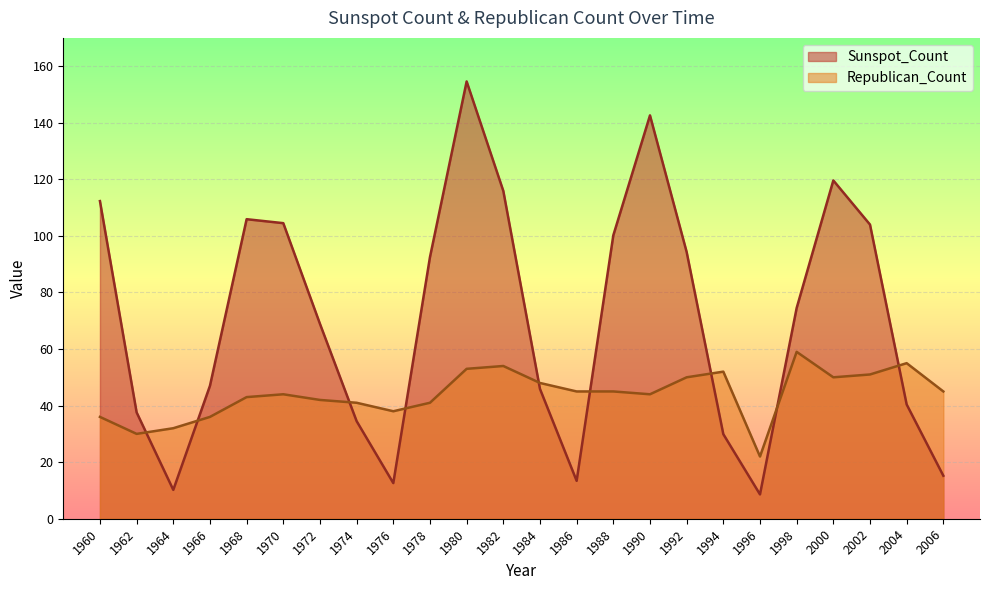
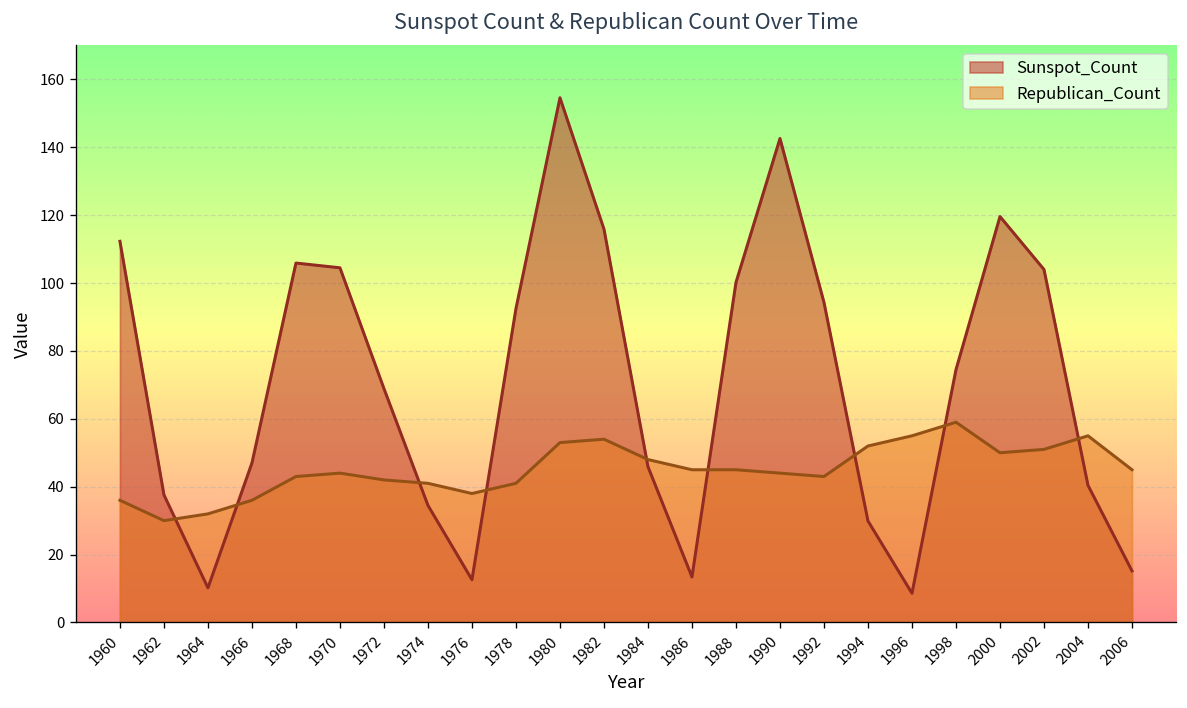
  {
    "Sunspot_Count": {
      "1960": 112,
      "1962": 38,
      "1964": 10,
      "1966": 47,
      "1968": 106,
      "1970": 105,
      "1972": 69,
      "1974": 35,
      "1976": 13,
      "1978": 93,
      "1980": 155,
      "1982": 116,
      "1984": 46,
      "1986": 13,
      "1988": 100,
      "1990": 143,
      "1992": 94,
      "1994": 30,
      "1996": 9,
      "1998": 75,
      "2000": 120,
      "2002": 104,
      "2004": 40,
      "2006": 15
    },
    "Republican_Count": {
      "1960": 36,
      "1962": 30,
      "1964": 32,
      "1966": 36,
      "1968": 43,
      "1970": 44,
      "1972": 42,
      "1974": 41,
      "1976": 38,
      "1978": 41,
      "1980": 53,
      "1982": 54,
      "1984": 48,
      "1986": 45,
      "1988": 45,
      "1990": 44,
-     "1992": 50,
+     "1992": 43,
      "1994": 52,
-     "1996": 22,
+     "1996": 55,
      "1998": 59,
      "2000": 50,
      "2002": 51,
      "2004": 55,
      "2006": 45
    }
  }
